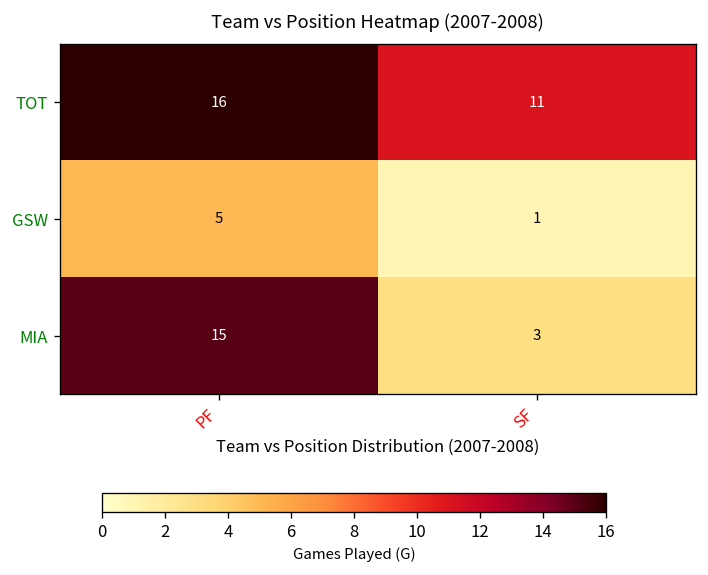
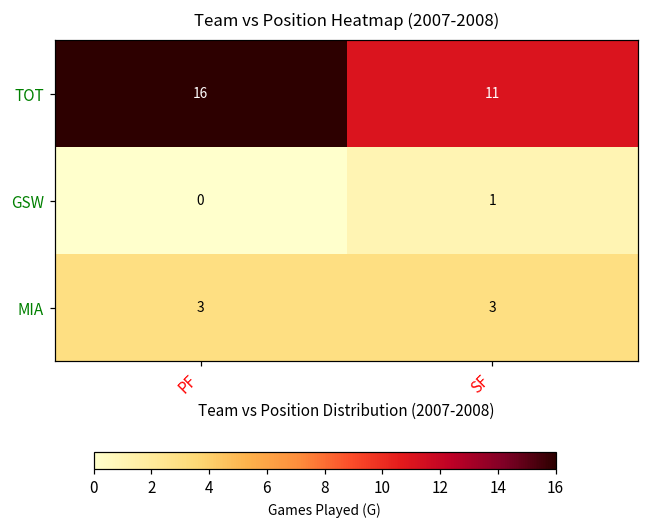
  {
    "TOT": {
      "PF": 16,
      "SF": 11
    },
    "GSW": {
-     "PF": 5,
+     "PF": 0,
      "SF": 1
    },
    "MIA": {
-     "PF": 15,
+     "PF": 3,
      "SF": 3
    }
  }
